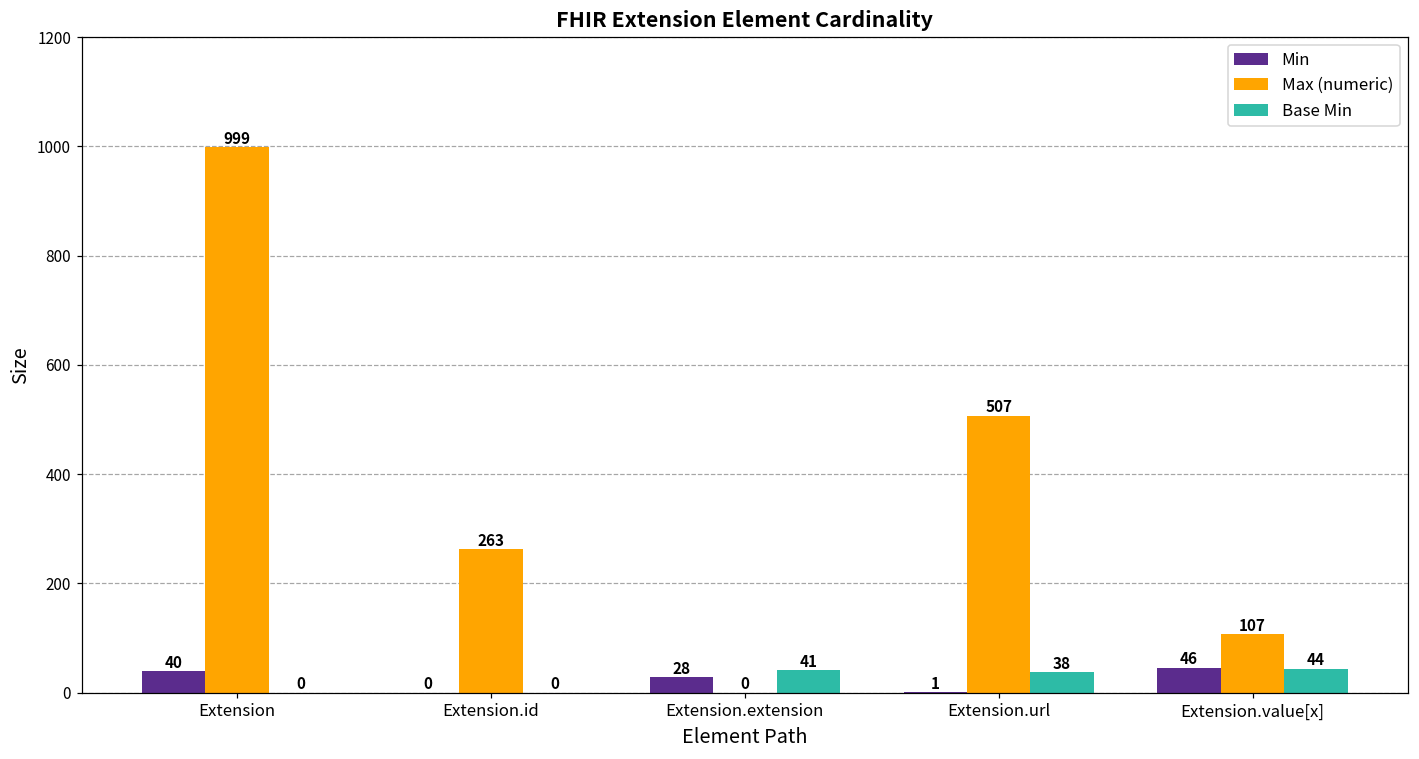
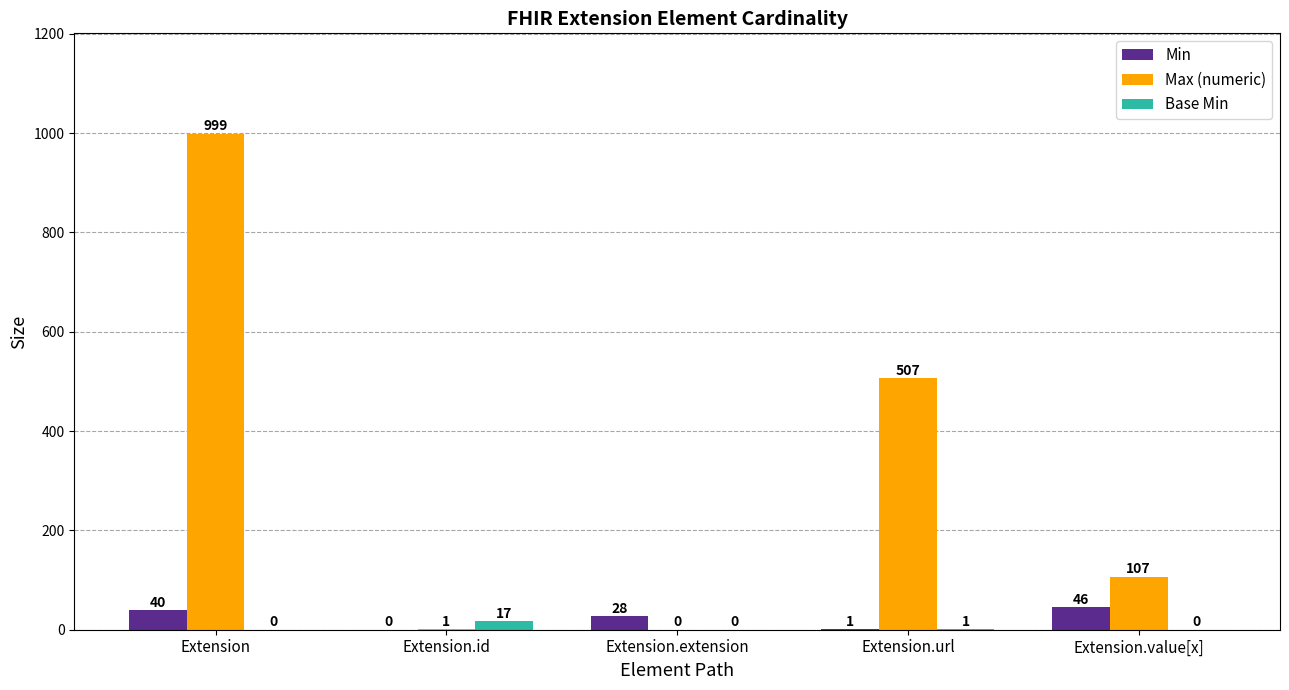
  {
    "Min": {
      "Extension": 40,
      "Extension.id": 0,
      "Extension.extension": 28,
      "Extension.url": 1,
      "Extension.value[x]": 46
    },
    "Max (numeric)": {
      "Extension": 999,
-     "Extension.id": 263,
+     "Extension.id": 1,
      "Extension.extension": 0,
      "Extension.url": 507,
      "Extension.value[x]": 107
    },
    "Base Min": {
      "Extension": 0,
-     "Extension.id": 0,
-     "Extension.extension": 41,
-     "Extension.url": 38,
-     "Extension.value[x]": 44
+     "Extension.id": 17,
+     "Extension.extension": 0,
+     "Extension.url": 1,
+     "Extension.value[x]": 0
    }
  }
